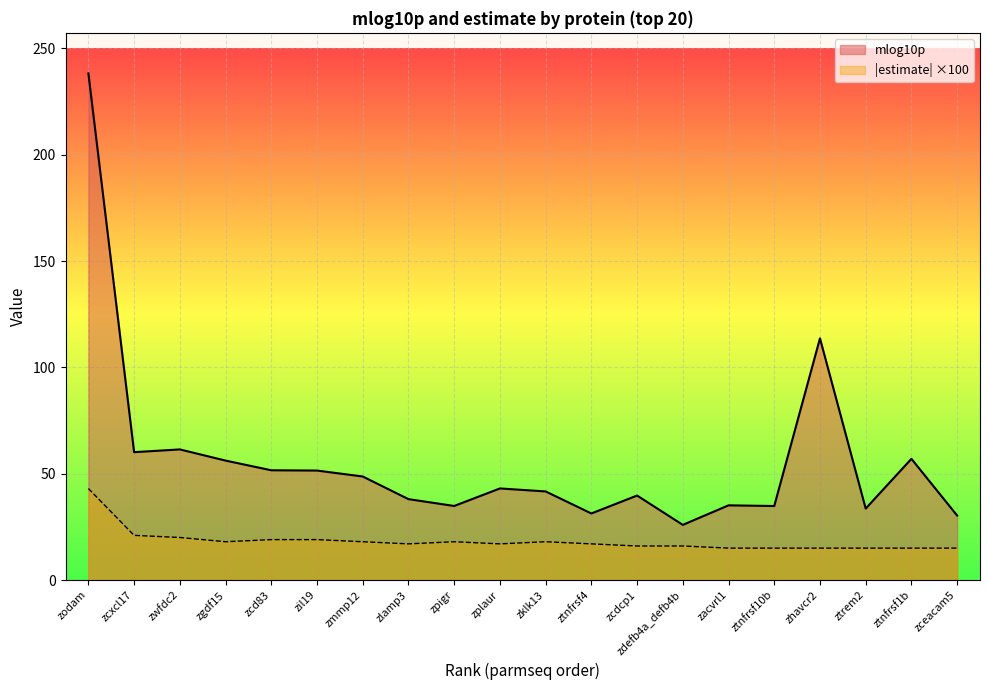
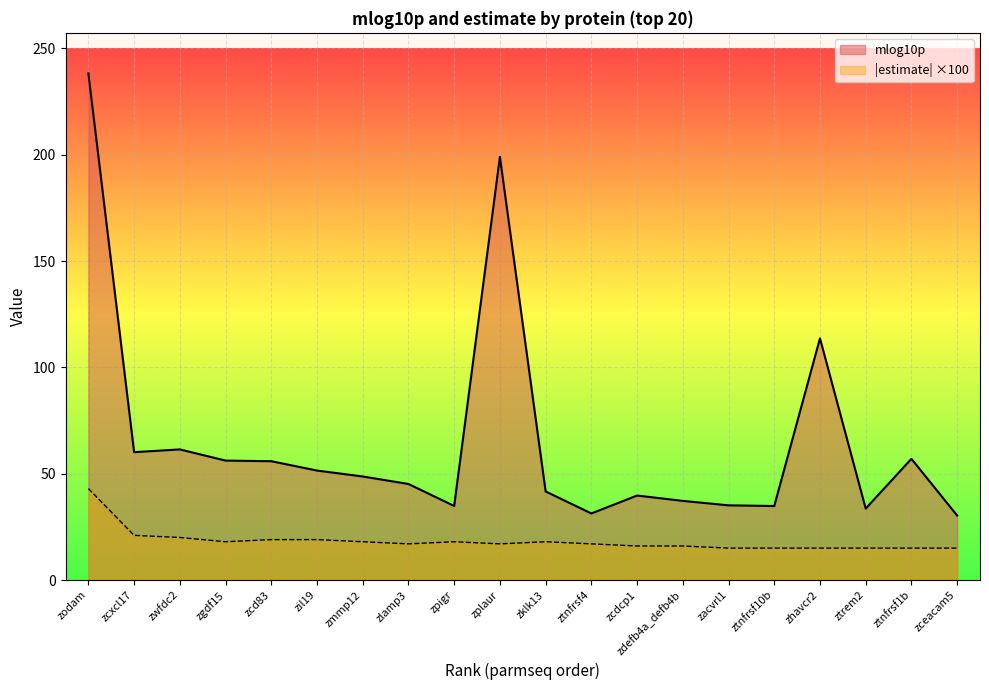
  {
    "mlog10p": {
      "zodam": 238,
      "zcxcl17": 60,
      "zwfdc2": 61,
      "zgdf15": 56,
-     "zcd83": 52,
+     "zcd83": 56,
      "zil19": 51,
      "zmmp12": 49,
-     "zlamp3": 38,
+     "zlamp3": 45,
      "zpigr": 35,
-     "zplaur": 43,
+     "zplaur": 199,
      "zklk13": 42,
      "ztnfrsf4": 31,
      "zcdcp1": 40,
-     "zdefb4a_defb4b": 26,
+     "zdefb4a_defb4b": 37,
      "zacvrl1": 35,
      "ztnfrsf10b": 35,
      "zhavcr2": 114,
      "ztrem2": 34,
      "ztnfrsf1b": 57,
      "zceacam5": 30
    },
    "|estimate| ×100": {
      "zodam": 43,
      "zcxcl17": 21,
      "zwfdc2": 20,
      "zgdf15": 18,
      "zcd83": 19,
      "zil19": 19,
      "zmmp12": 18,
      "zlamp3": 17,
      "zpigr": 18,
      "zplaur": 17,
      "zklk13": 18,
      "ztnfrsf4": 17,
      "zcdcp1": 16,
      "zdefb4a_defb4b": 16,
      "zacvrl1": 15,
      "ztnfrsf10b": 15,
      "zhavcr2": 15,
      "ztrem2": 15,
      "ztnfrsf1b": 15,
      "zceacam5": 15
    }
  }
